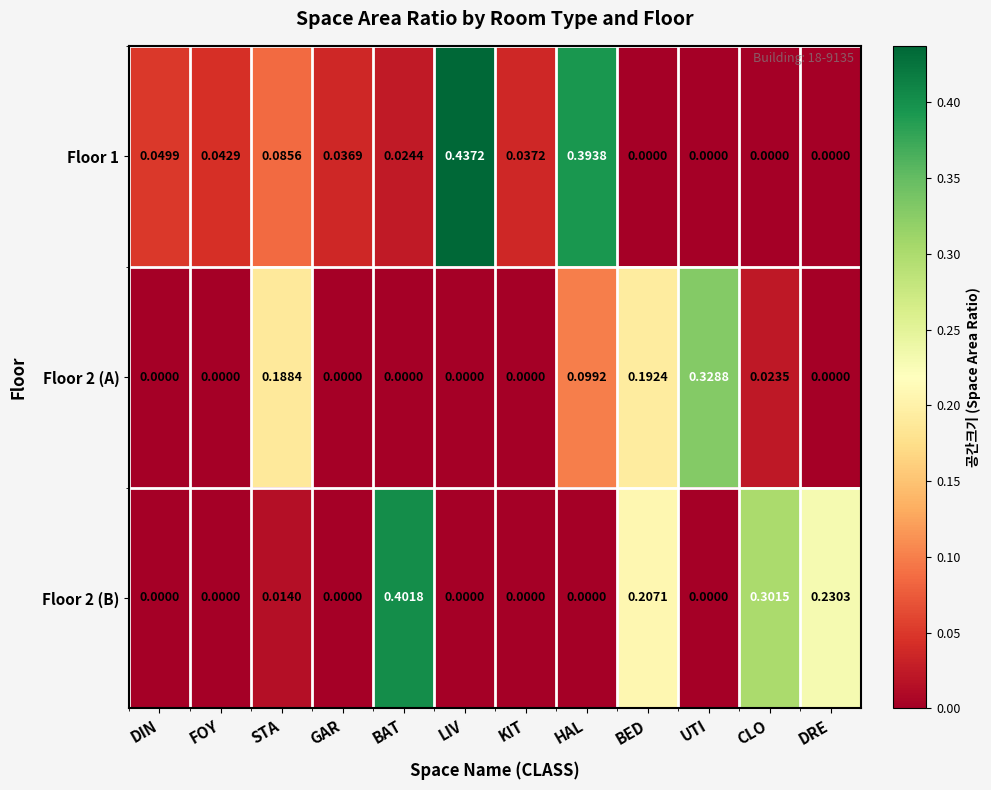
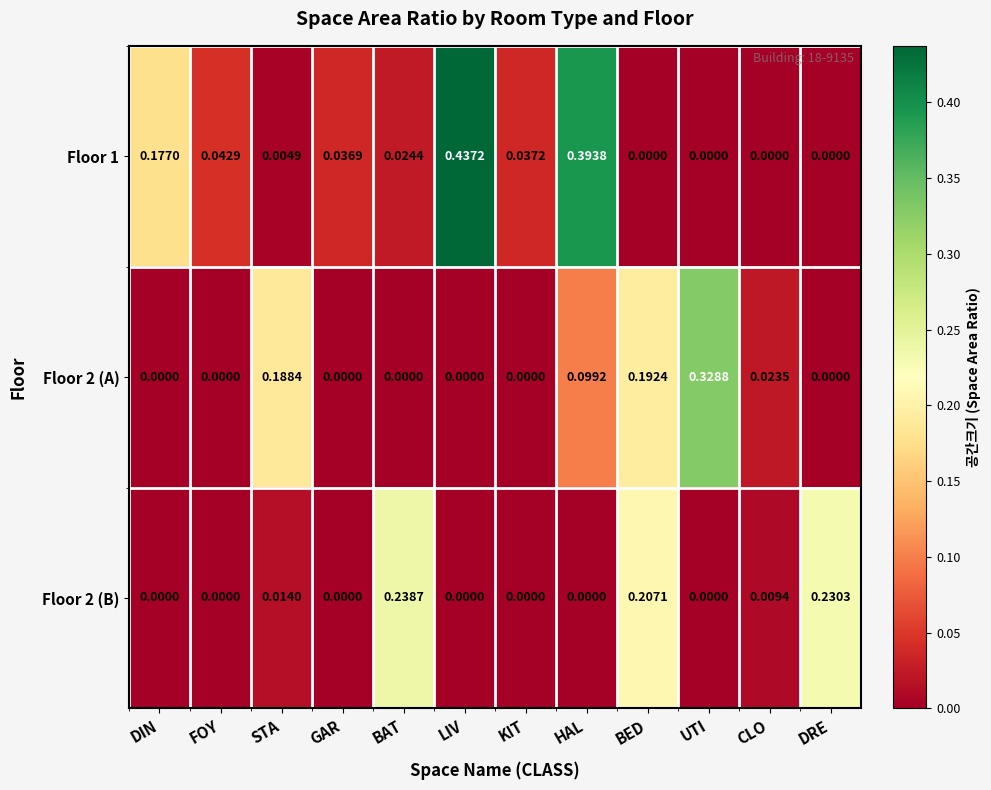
  {
    "Floor 1": {
-     "DIN": 0.0499,
+     "DIN": 0.1770,
      "FOY": 0.0429,
-     "STA": 0.0856,
+     "STA": 0.0049,
      "GAR": 0.0369,
      "BAT": 0.0244,
      "LIV": 0.4372,
      "KIT": 0.0372,
      "HAL": 0.3938,
      "BED": 0.0000,
      "UTI": 0.0000,
      "CLO": 0.0000
    },
    "Floor 2 (A)": {
      "DIN": 0.0000,
      "FOY": 0.0000,
      "STA": 0.1884,
      "GAR": 0.0000,
      "BAT": 0.0000,
      "LIV": 0.0000,
      "KIT": 0.0000,
      "HAL": 0.0992,
      "BED": 0.1924,
      "UTI": 0.3288,
      "CLO": 0.0235,
      "DRE": 0.0000
    },
    "Floor 2 (B)": {
      "DIN": 0.0000,
      "FOY": 0.0000,
      "STA": 0.0140,
      "GAR": 0.0000,
-     "BAT": 0.4018,
+     "BAT": 0.2387,
      "LIV": 0.0000,
      "KIT": 0.0000,
      "HAL": 0.0000,
      "BED": 0.2071,
      "UTI": 0.0000,
-     "CLO": 0.3015,
+     "CLO": 0.0094,
      "DRE": 0.2303
    }
  }
